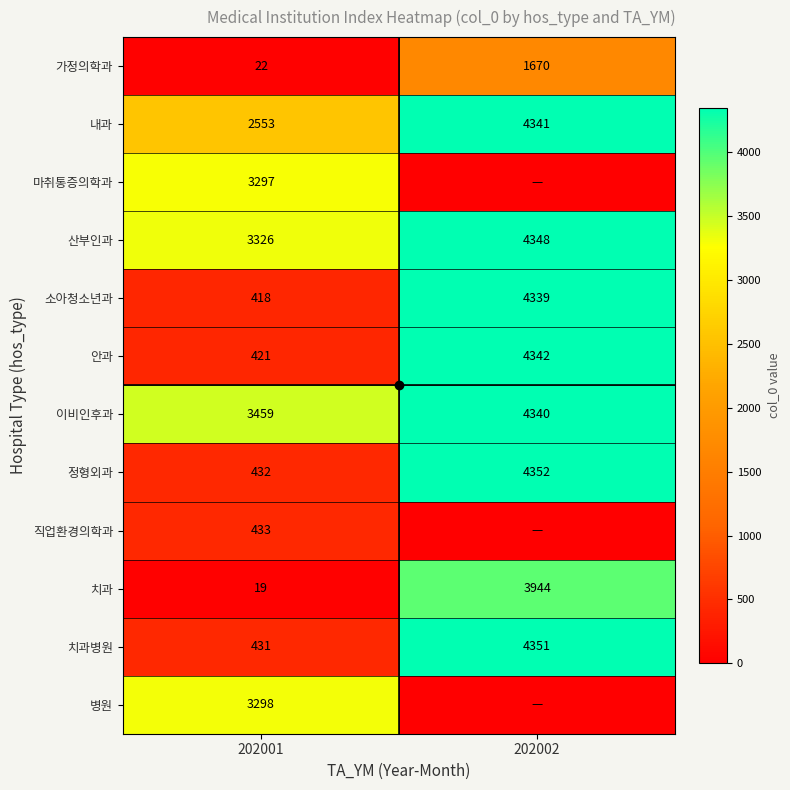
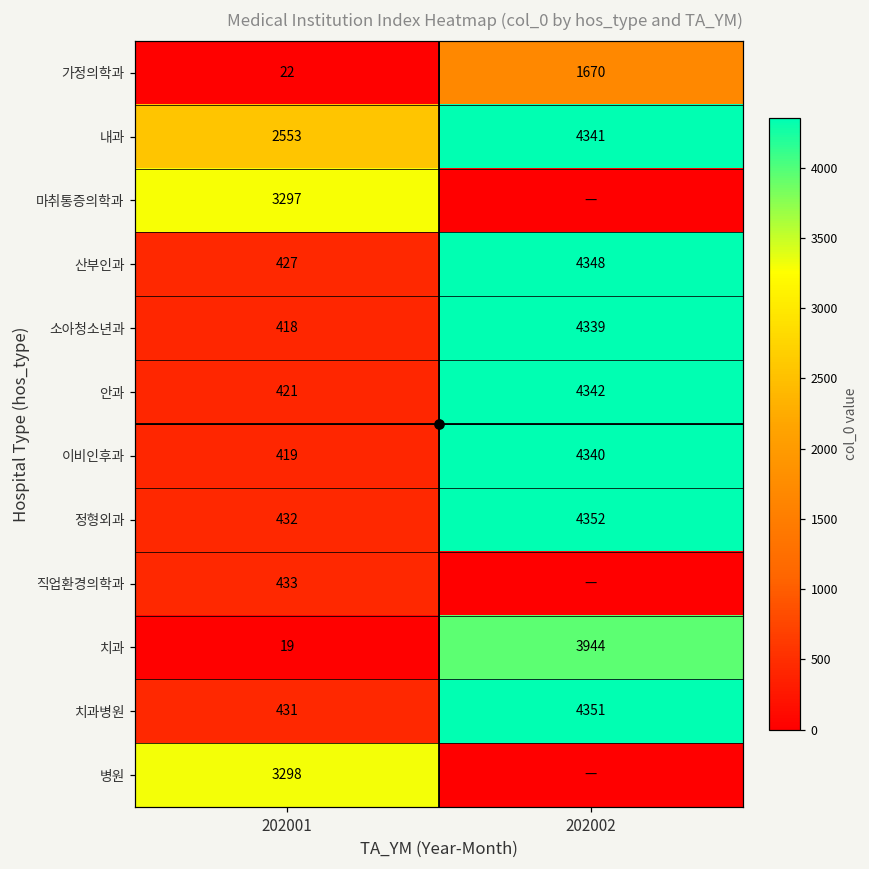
  {
    "가정의학과": {
      "202001": 22,
      "202002": 1670
    },
    "내과": {
      "202001": 2553,
      "202002": 4341
    },
    "마취통증의학과": {
      "202001": 3297
    },
    "산부인과": {
-     "202001": 3326,
+     "202001": 427,
      "202002": 4348
    },
    "소아청소년과": {
      "202001": 418,
      "202002": 4339
    },
    "안과": {
      "202001": 421,
      "202002": 4342
    },
    "이비인후과": {
-     "202001": 3459,
+     "202001": 419,
      "202002": 4340
    },
    "정형외과": {
      "202001": 432,
      "202002": 4352
    },
    "직업환경의학과": {
      "202001": 433
    },
    "치과": {
      "202001": 19,
      "202002": 3944
    },
    "치과병원": {
      "202001": 431,
      "202002": 4351
    },
    "병원": {
      "202001": 3298
    }
  }
